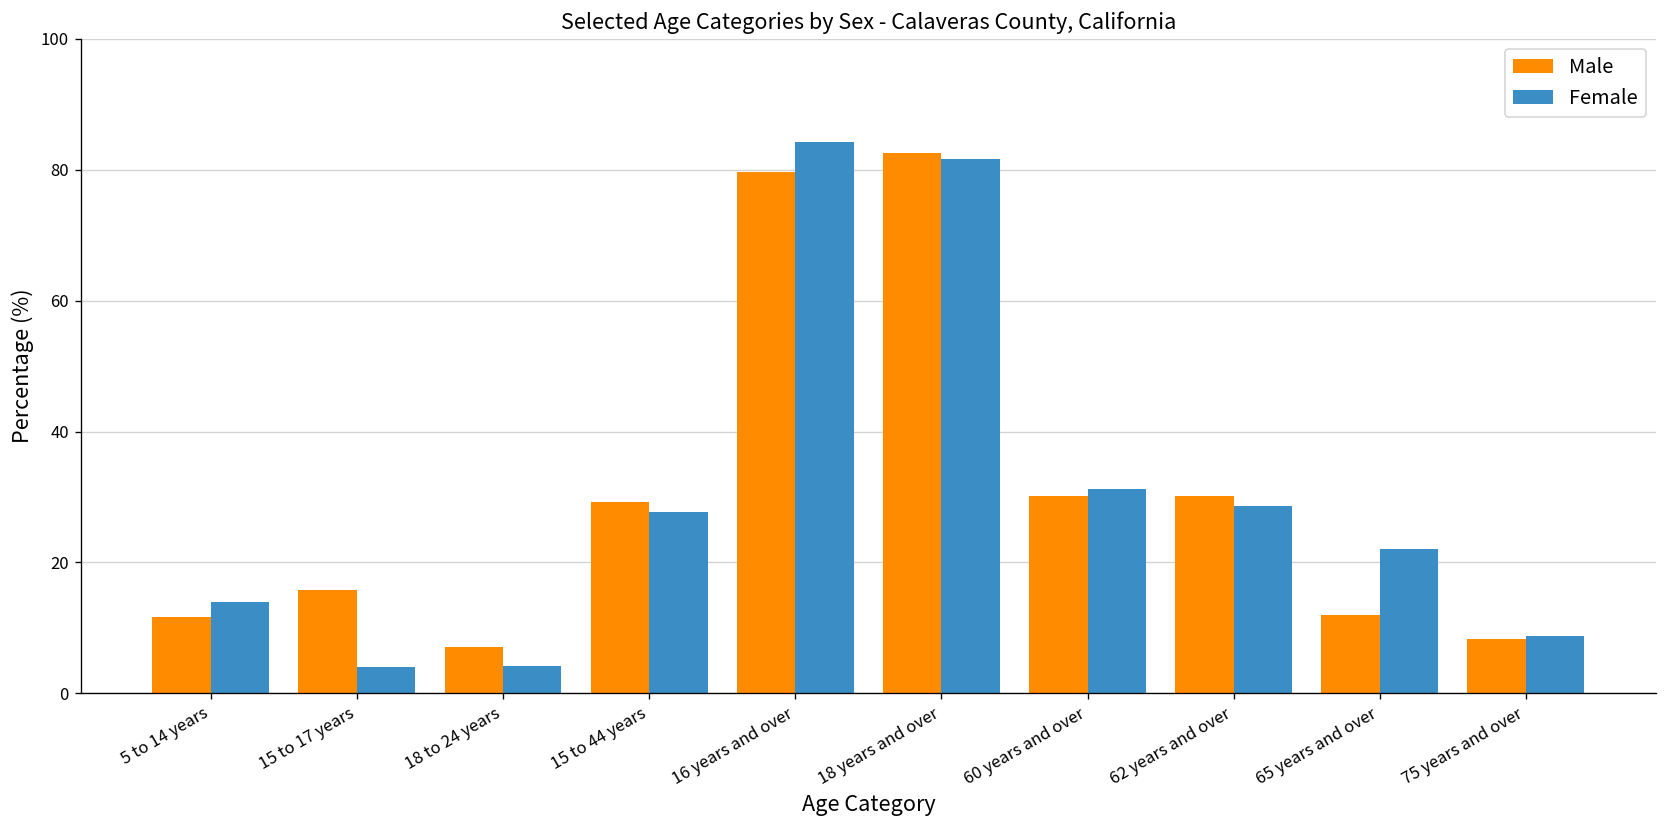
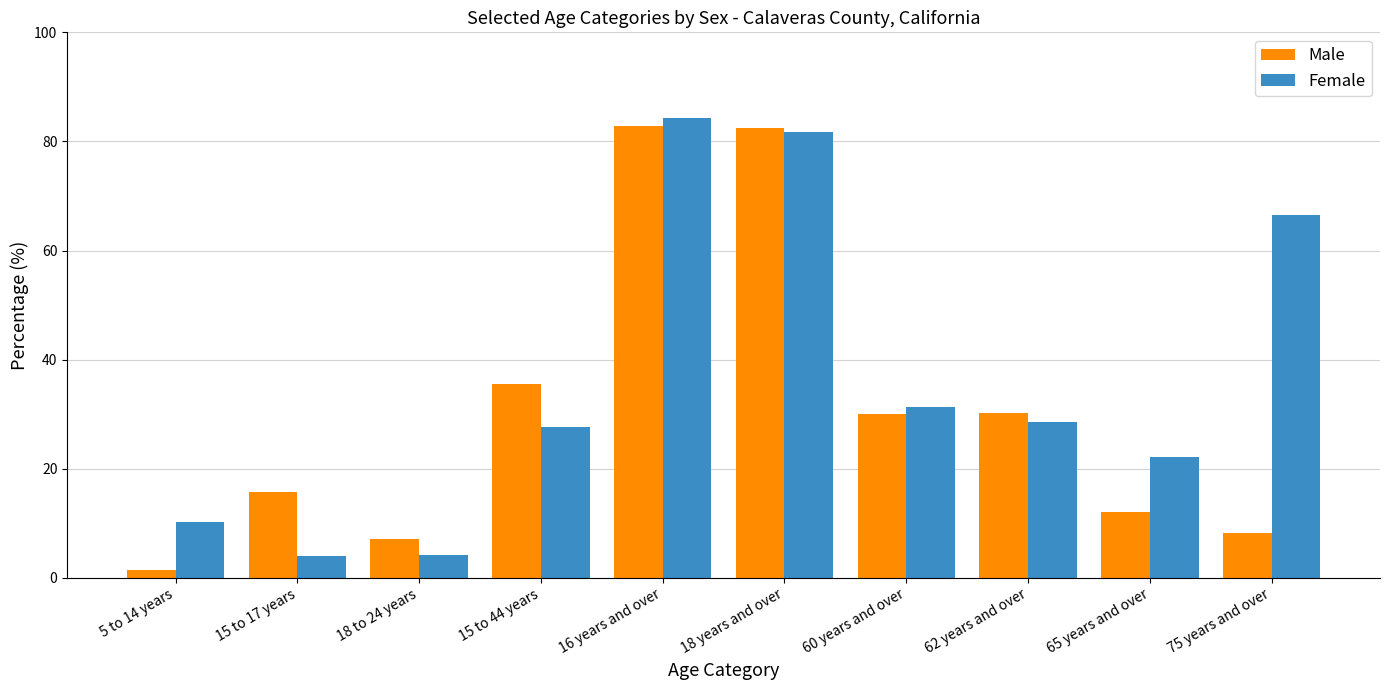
  {
    "Male": {
-     "5 to 14 years": 12,
+     "5 to 14 years": 2,
      "15 to 17 years": 16,
      "18 to 24 years": 7,
-     "15 to 44 years": 29,
-     "16 years and over": 80,
+     "15 to 44 years": 36,
+     "16 years and over": 83,
      "18 years and over": 83,
      "60 years and over": 30,
      "62 years and over": 30,
      "65 years and over": 12,
      "75 years and over": 8
    },
    "Female": {
-     "5 to 14 years": 14,
+     "5 to 14 years": 10,
      "15 to 17 years": 4,
      "18 to 24 years": 4,
      "15 to 44 years": 28,
      "16 years and over": 84,
      "18 years and over": 82,
      "60 years and over": 31,
      "62 years and over": 29,
      "65 years and over": 22,
-     "75 years and over": 9
+     "75 years and over": 67
    }
  }
